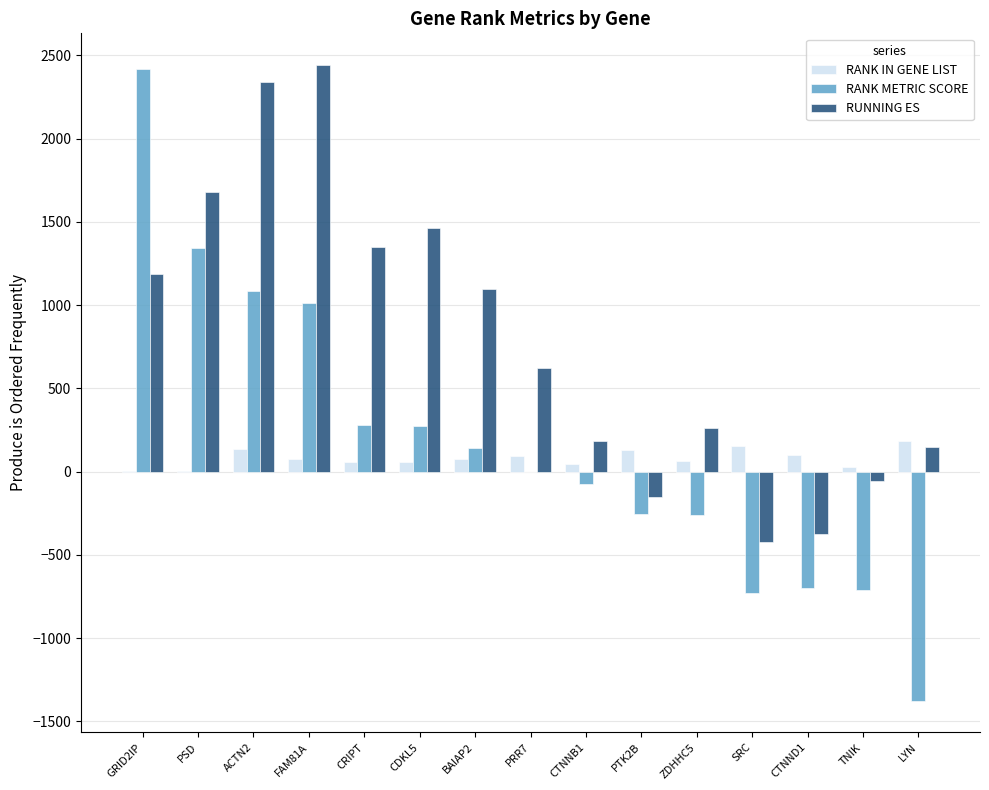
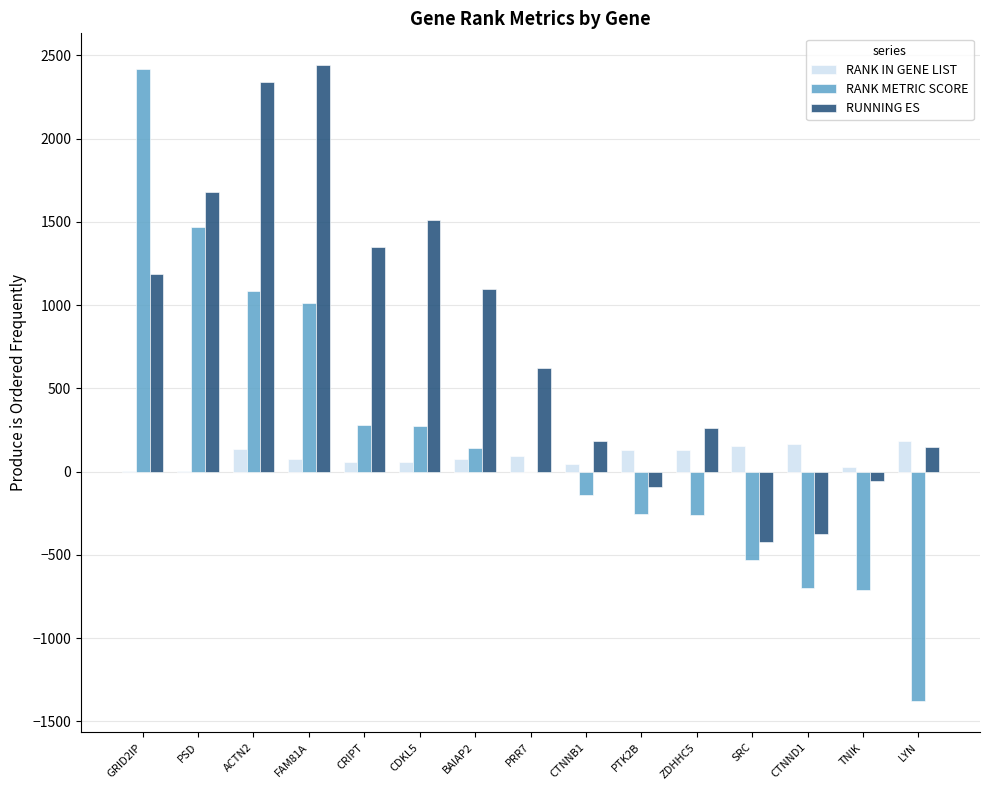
  {
    "RANK IN GENE LIST": {
      "ACTN2": 140,
      "FAM81A": 80,
      "CRIPT": 60,
      "CDKL5": 60,
      "BAIAP2": 80,
      "PRR7": 90,
      "CTNNB1": 50,
      "PTK2B": 130,
-     "ZDHHC5": 60,
+     "ZDHHC5": 130,
      "SRC": 150,
-     "CTNND1": 100,
+     "CTNND1": 170,
      "TNIK": 30,
      "LYN": 180
    },
    "RANK METRIC SCORE": {
      "GRID2IP": 2420,
-     "PSD": 1340,
+     "PSD": 1470,
      "ACTN2": 1080,
      "FAM81A": 1010,
      "CRIPT": 280,
      "CDKL5": 270,
      "BAIAP2": 140,
-     "CTNNB1": -80,
+     "CTNNB1": -140,
      "PTK2B": -250,
      "ZDHHC5": -260,
-     "SRC": -730,
+     "SRC": -530,
      "CTNND1": -700,
      "TNIK": -710,
      "LYN": -1380
    },
    "RUNNING ES": {
      "GRID2IP": 1190,
      "PSD": 1680,
      "ACTN2": 2340,
      "FAM81A": 2440,
      "CRIPT": 1350,
-     "CDKL5": 1460,
+     "CDKL5": 1510,
      "BAIAP2": 1090,
      "PRR7": 620,
      "CTNNB1": 180,
-     "PTK2B": -150,
+     "PTK2B": -90,
      "ZDHHC5": 260,
      "SRC": -430,
      "CTNND1": -380,
      "TNIK": -60,
      "LYN": 150
    }
  }
